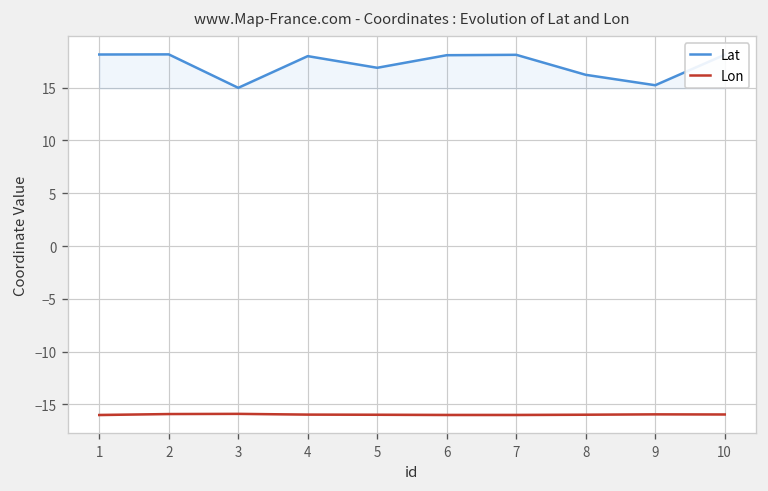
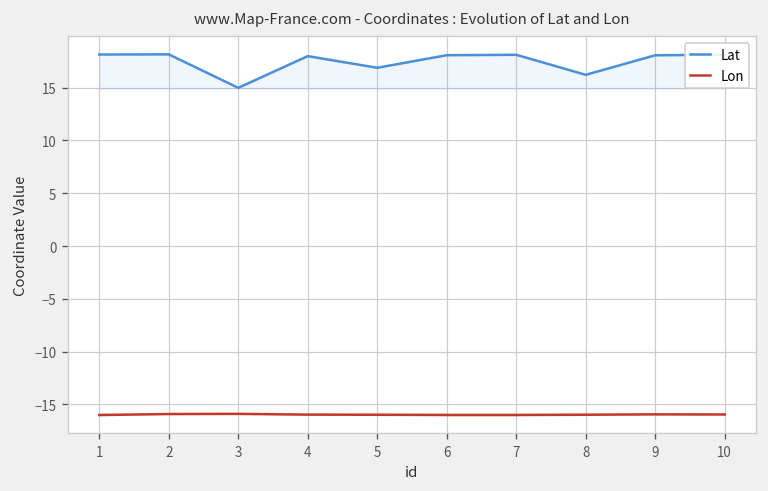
  {
    "Lat": {
      "1": 18,
      "2": 18,
      "3": 15,
      "4": 18,
      "5": 17,
      "6": 18,
      "7": 18,
      "8": 16,
-     "9": 15
+     "9": 18
    }
  }
